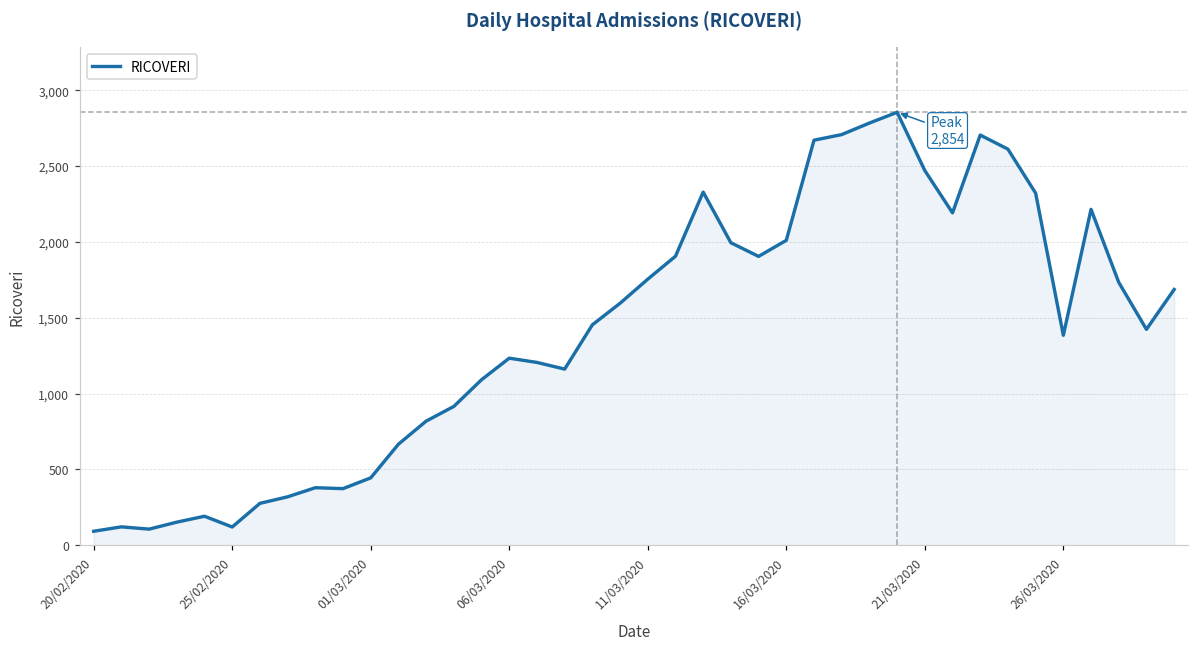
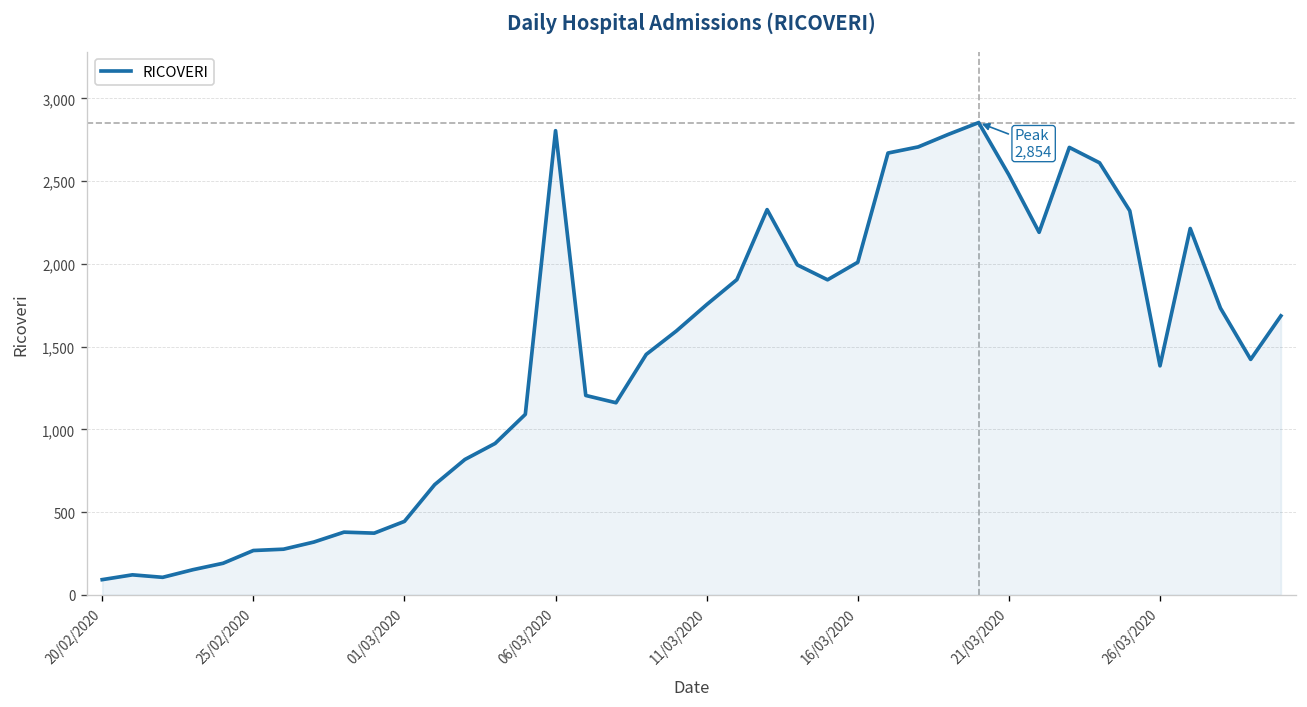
  {
    "20/02/2020": "90",
-   "25/02/2020": "120",
+   "25/02/2020": "270",
    "01/03/2020": "440",
-   "06/03/2020": "1,230",
+   "06/03/2020": "2,810",
    "11/03/2020": "1,750",
    "16/03/2020": "2,010",
-   "21/03/2020": "2,470",
+   "21/03/2020": "2,540",
    "26/03/2020": "1,380"
  }
